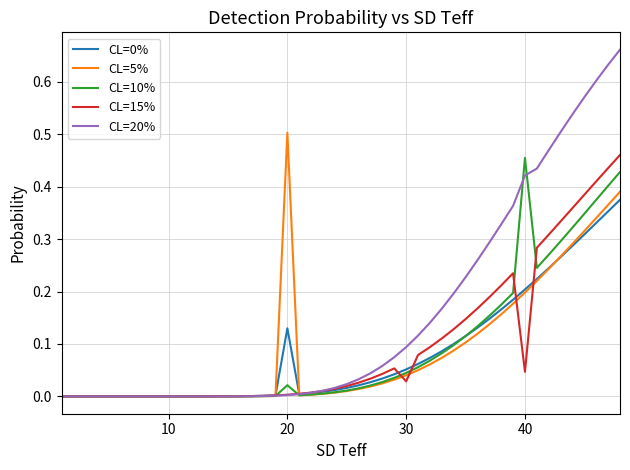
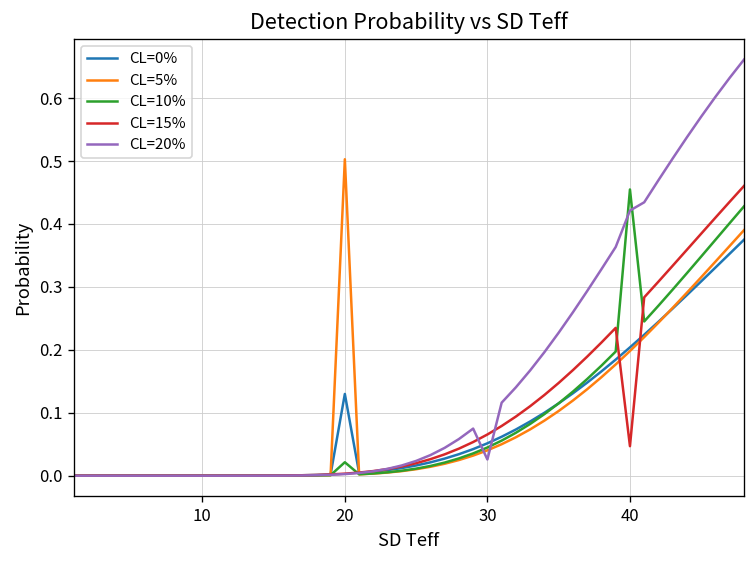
  {
    "CL=0%": {
      "20": 0.13,
      "30": 0.05,
      "40": 0.20
    },
    "CL=5%": {
      "20": 0.50,
      "40": 0.20
    },
    "CL=10%": {
      "20": 0.02,
      "40": 0.45
    },
    "CL=15%": {
-     "30": 0.03,
+     "30": 0.07,
      "40": 0.05
    },
    "CL=20%": {
-     "30": 0.09,
+     "30": 0.03,
      "40": 0.42
    }
  }
